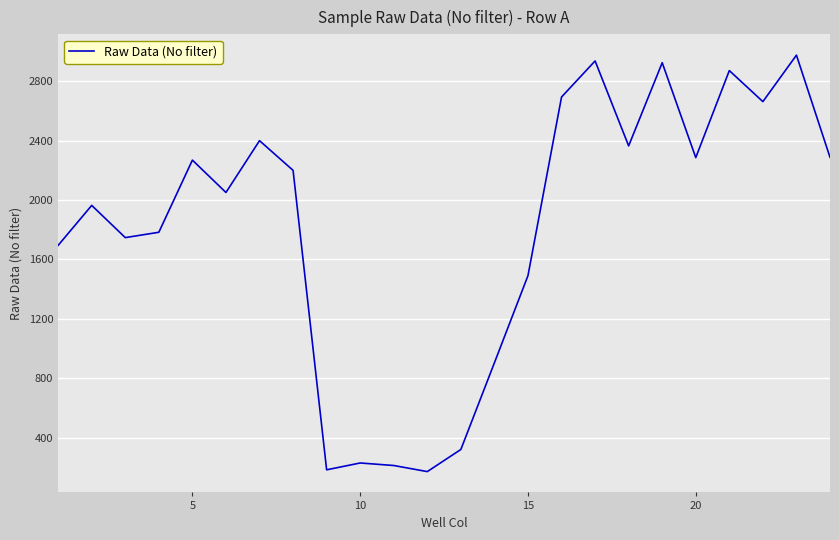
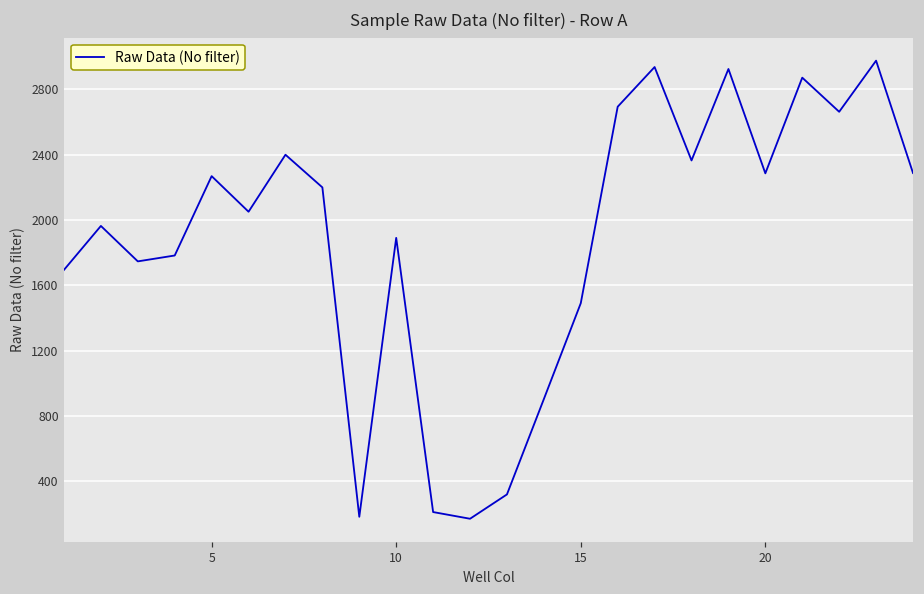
  {
    "5": 2270,
-   "10": 230,
+   "10": 1890,
    "15": 1490,
    "20": 2290
  }
